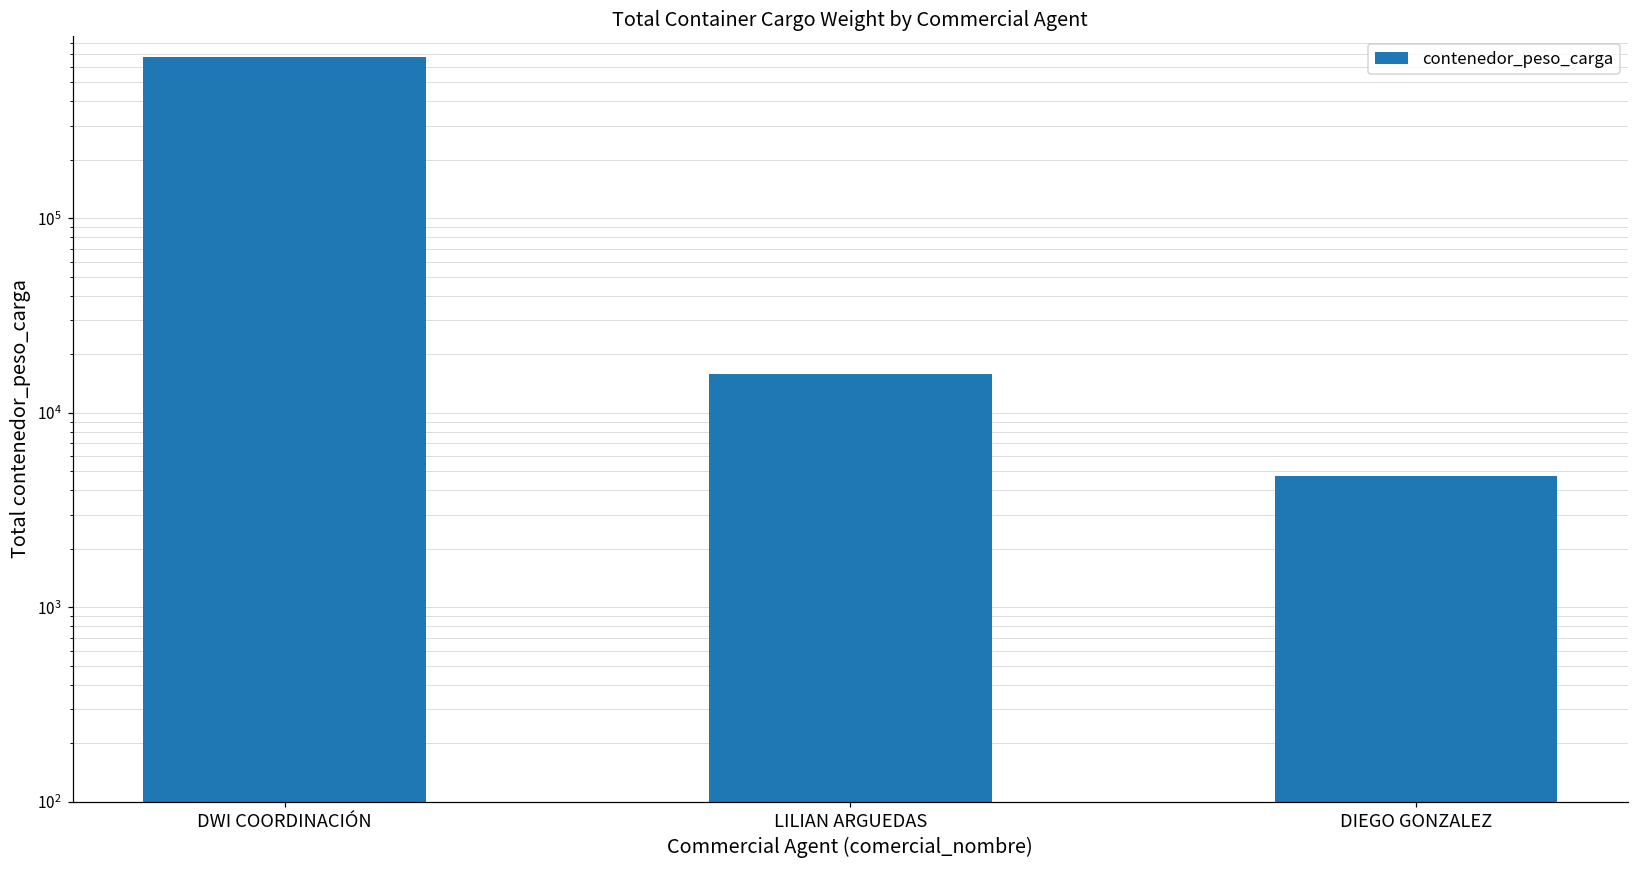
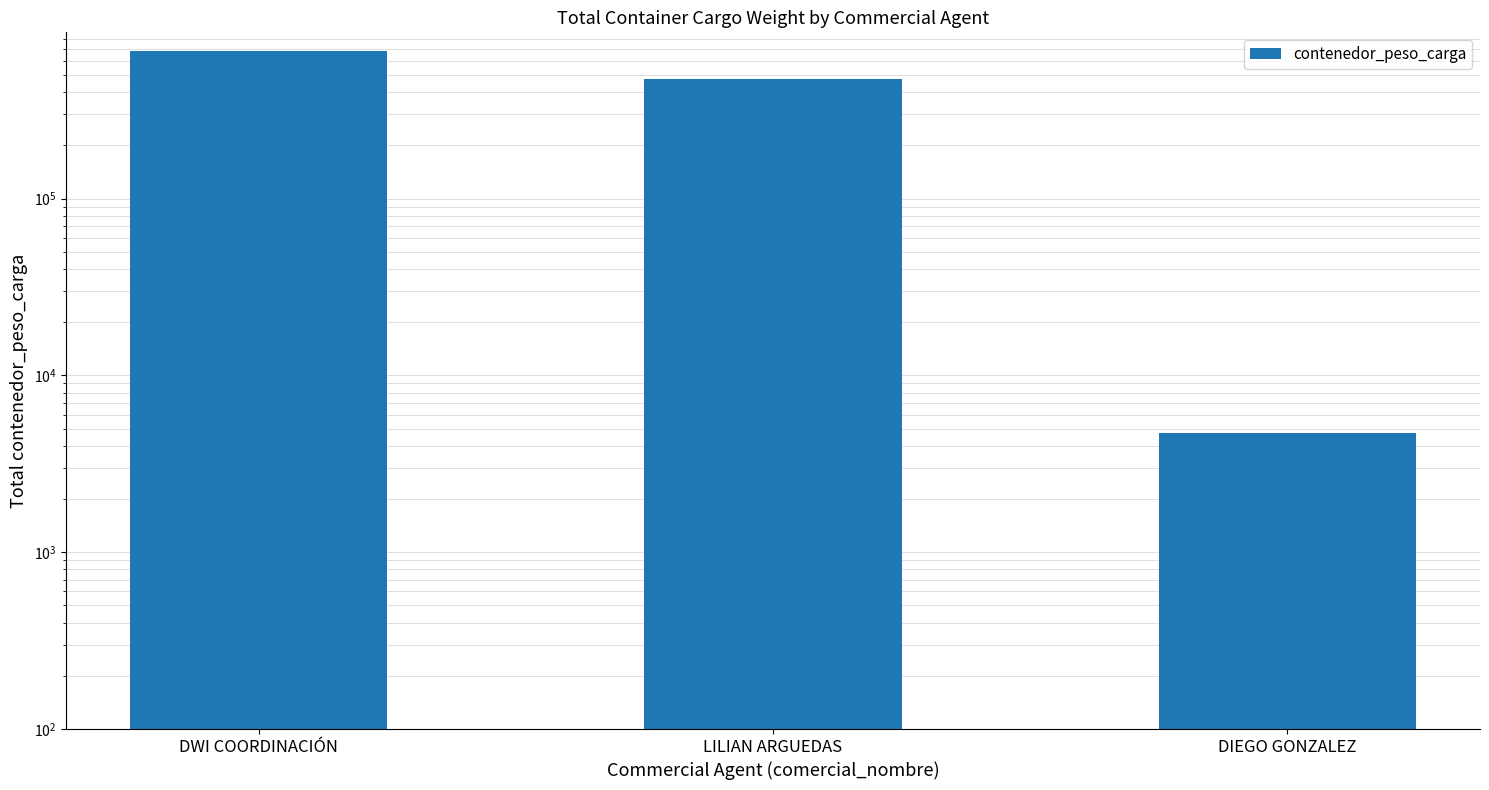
  {
    "DWI COORDINACIÓN": 680000,
-   "LILIAN ARGUEDAS": 16000,
+   "LILIAN ARGUEDAS": 470000,
    "DIEGO GONZALEZ": 4800
  }
